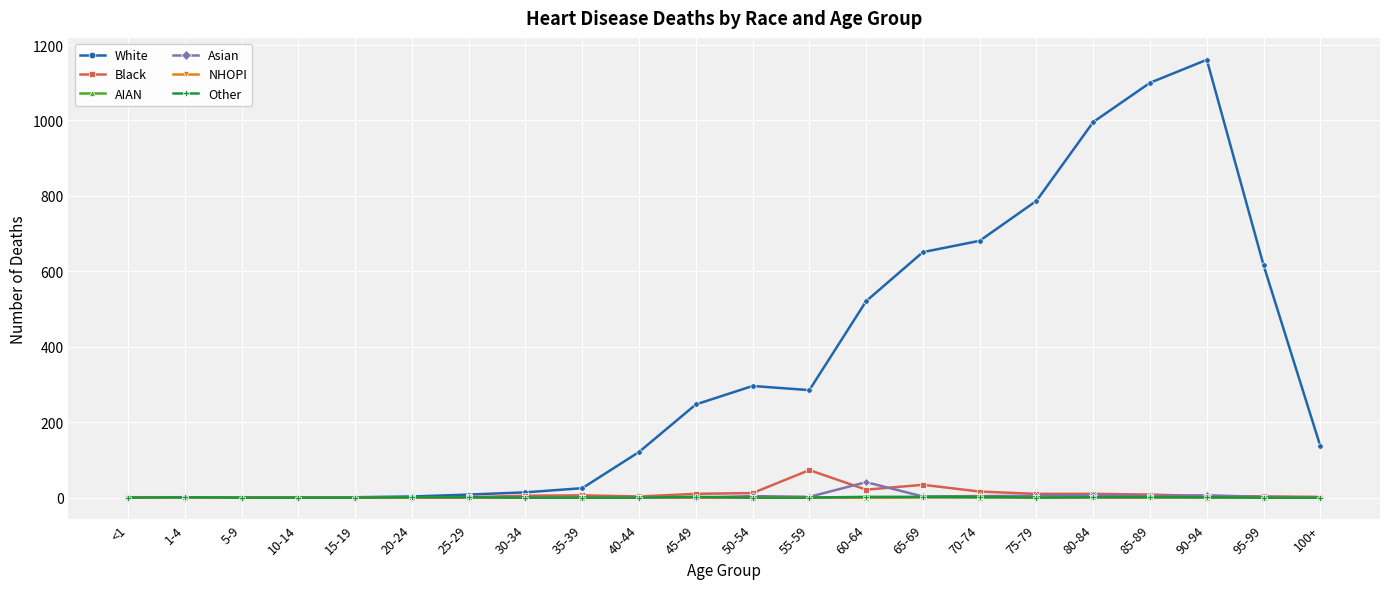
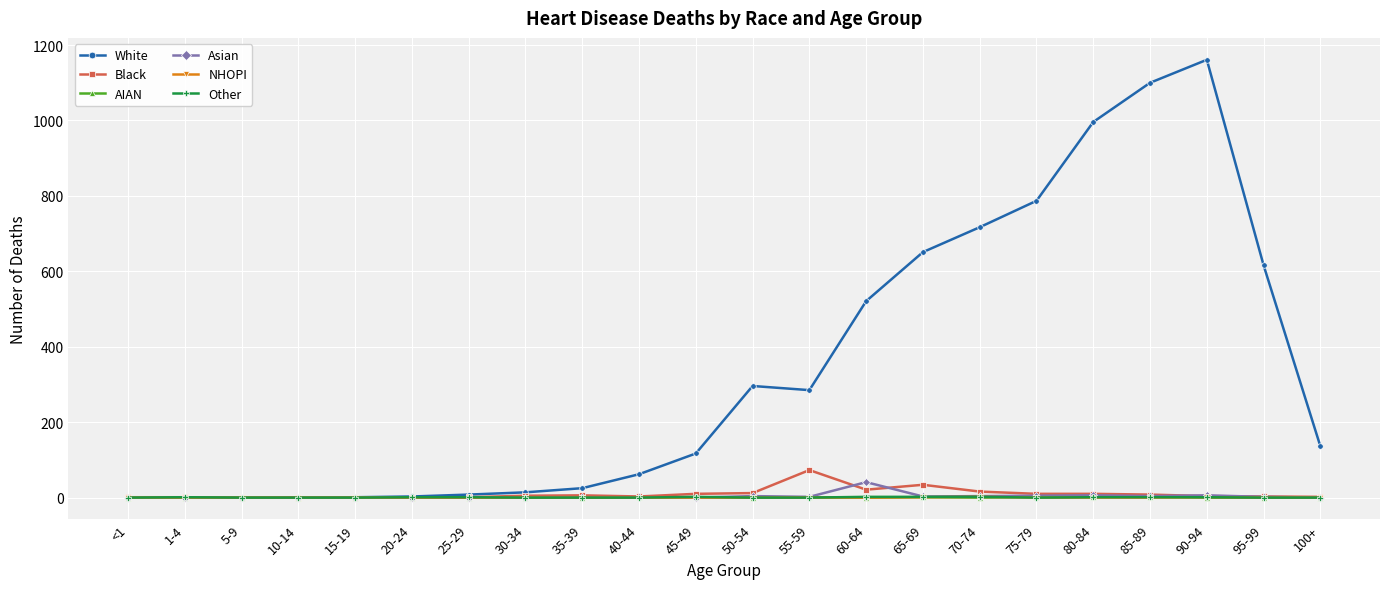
  {
    "White": {
      "25-29": 10,
      "30-34": 10,
      "35-39": 30,
-     "40-44": 120,
-     "45-49": 250,
+     "40-44": 60,
+     "45-49": 120,
      "50-54": 300,
      "55-59": 290,
      "60-64": 520,
      "65-69": 650,
-     "70-74": 680,
+     "70-74": 720,
      "75-79": 790,
      "80-84": 1000,
      "85-89": 1100,
      "90-94": 1160,
      "95-99": 620,
      "100+": 140
    },
    "Black": {
      "45-49": 10,
      "50-54": 10,
      "55-59": 70,
      "60-64": 20,
      "65-69": 30,
      "70-74": 20
    },
    "Asian": {
      "60-64": 40
    }
  }
